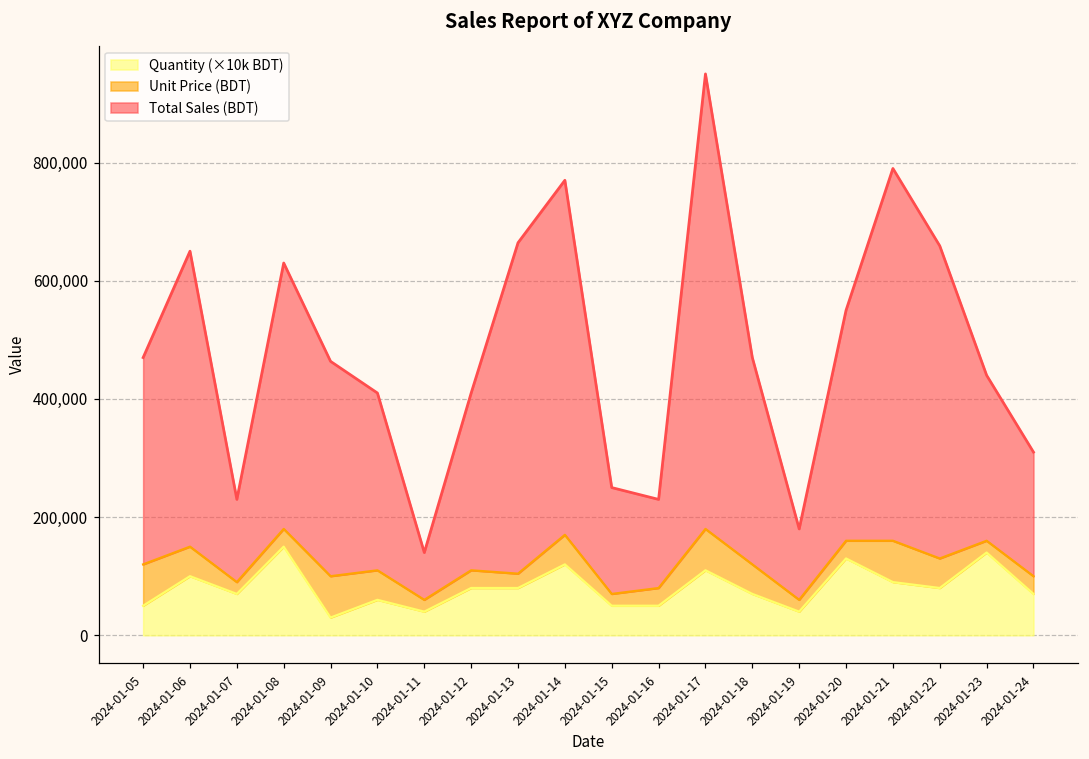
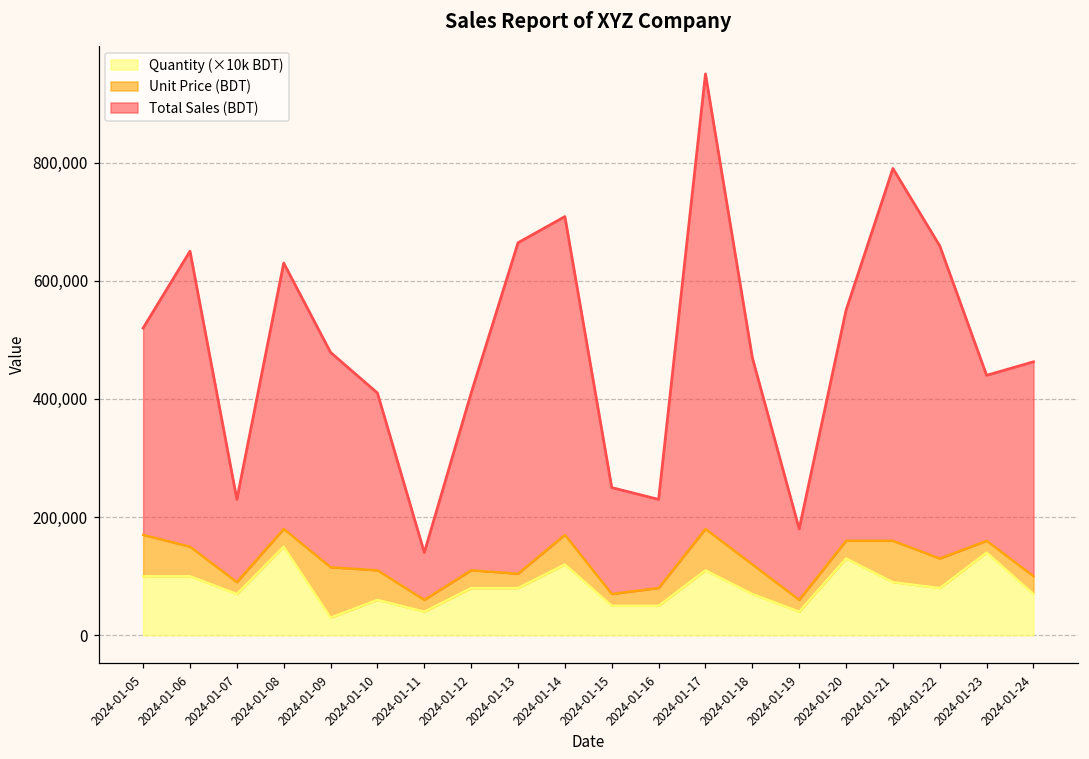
  {
    "Quantity (×10k BDT)": {
-     "2024-01-05": "50,000",
+     "2024-01-05": "100,000",
      "2024-01-06": "100,000",
      "2024-01-07": "70,000",
      "2024-01-08": "150,000",
      "2024-01-09": "30,000",
      "2024-01-10": "60,000",
      "2024-01-11": "40,000",
      "2024-01-12": "80,000",
      "2024-01-13": "80,000",
      "2024-01-14": "120,000",
      "2024-01-15": "50,000",
      "2024-01-16": "50,000",
      "2024-01-17": "110,000",
      "2024-01-18": "70,000",
      "2024-01-19": "40,000",
      "2024-01-20": "130,000",
      "2024-01-21": "90,000",
      "2024-01-22": "80,000",
      "2024-01-23": "140,000",
      "2024-01-24": "70,000"
    },
    "Unit Price (BDT)": {
      "2024-01-05": "70,000",
      "2024-01-06": "50,000",
      "2024-01-07": "20,000",
      "2024-01-08": "30,000",
-     "2024-01-09": "70,000",
+     "2024-01-09": "90,000",
      "2024-01-10": "50,000",
      "2024-01-11": "20,000",
      "2024-01-12": "30,000",
      "2024-01-13": "20,000",
      "2024-01-14": "50,000",
      "2024-01-15": "20,000",
      "2024-01-16": "30,000",
      "2024-01-17": "70,000",
      "2024-01-18": "50,000",
      "2024-01-19": "20,000",
      "2024-01-20": "30,000",
      "2024-01-21": "70,000",
      "2024-01-22": "50,000",
      "2024-01-23": "20,000",
      "2024-01-24": "30,000"
    },
    "Total Sales (BDT)": {
      "2024-01-05": "350,000",
      "2024-01-06": "500,000",
      "2024-01-07": "140,000",
      "2024-01-08": "450,000",
      "2024-01-09": "360,000",
      "2024-01-10": "300,000",
      "2024-01-11": "80,000",
      "2024-01-12": "300,000",
      "2024-01-13": "560,000",
-     "2024-01-14": "600,000",
+     "2024-01-14": "540,000",
      "2024-01-15": "180,000",
      "2024-01-16": "150,000",
      "2024-01-17": "770,000",
      "2024-01-18": "350,000",
      "2024-01-19": "120,000",
      "2024-01-20": "390,000",
      "2024-01-21": "630,000",
      "2024-01-22": "530,000",
      "2024-01-23": "280,000",
-     "2024-01-24": "210,000"
+     "2024-01-24": "360,000"
    }
  }
